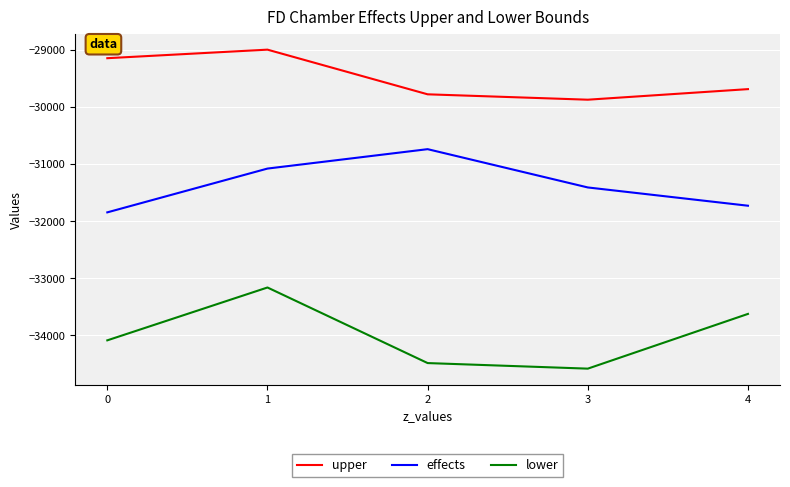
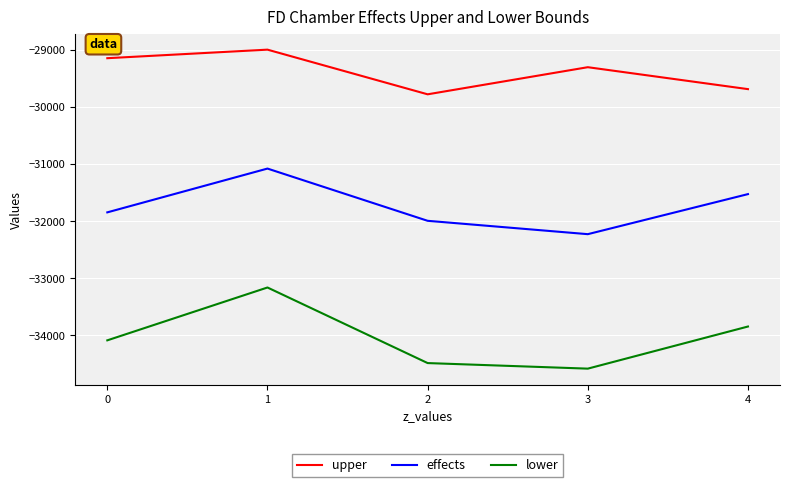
  {
    "upper": {
      "0": -29200,
      "1": -29000,
      "2": -29800,
-     "3": -29900,
+     "3": -29300,
      "4": -29700
    },
    "effects": {
      "0": -31800,
      "1": -31100,
-     "2": -30700,
-     "3": -31400,
-     "4": -31700
+     "2": -32000,
+     "3": -32200,
+     "4": -31500
    },
    "lower": {
      "0": -34100,
      "1": -33200,
      "2": -34500,
      "3": -34600,
-     "4": -33600
+     "4": -33800
    }
  }
